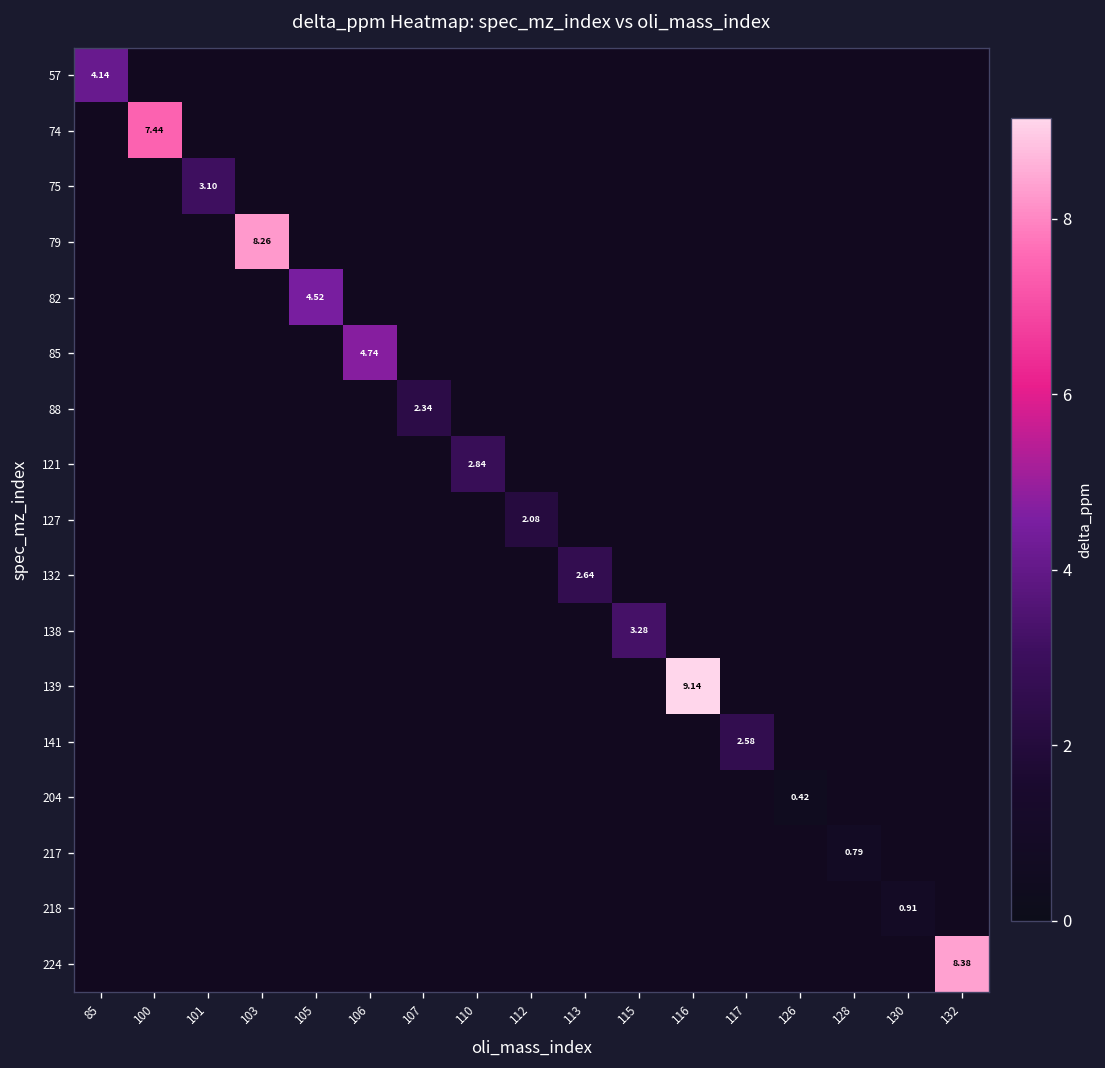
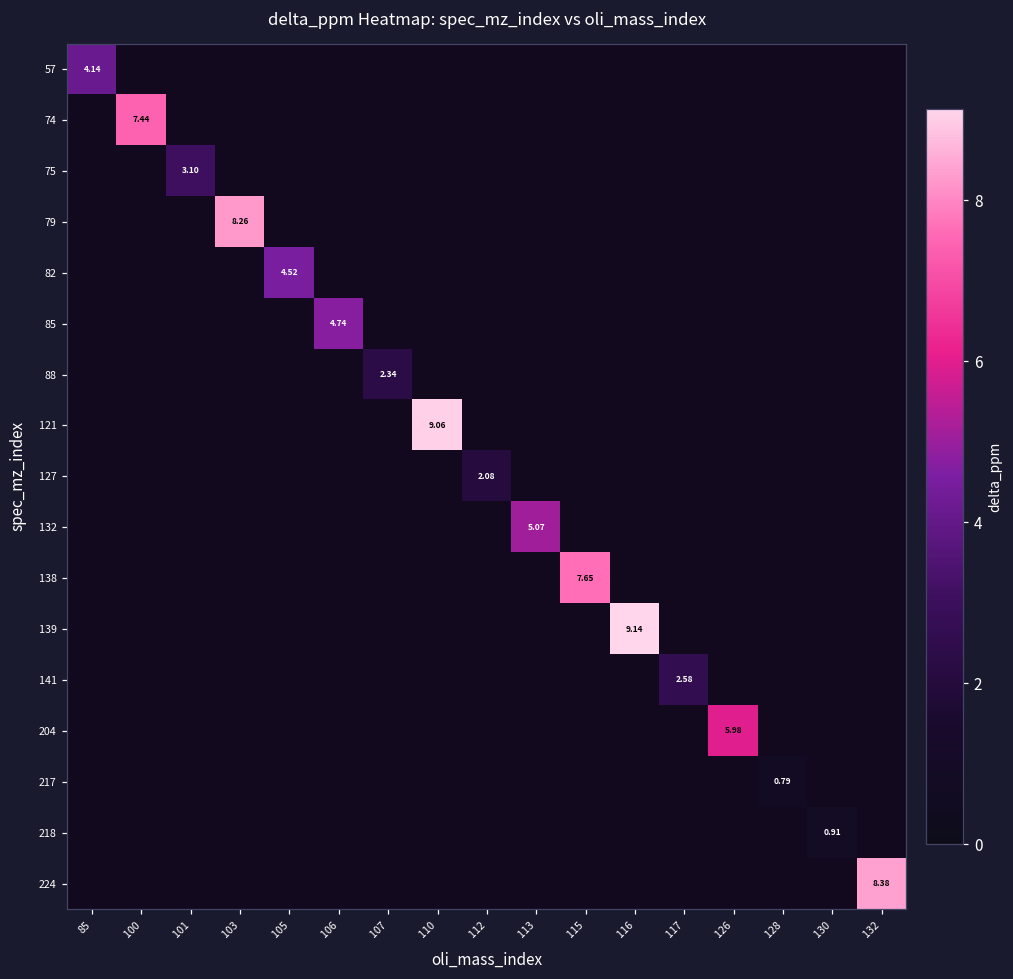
  {
    "57": {
      "85": 4.14
    },
    "74": {
      "100": 7.44
    },
    "75": {
      "101": 3.10
    },
    "79": {
      "103": 8.26
    },
    "82": {
      "105": 4.52
    },
    "85": {
      "106": 4.74
    },
    "88": {
      "107": 2.34
    },
    "121": {
-     "110": 2.84
+     "110": 9.06
    },
    "127": {
      "112": 2.08
    },
    "132": {
-     "113": 2.64
+     "113": 5.07
    },
    "138": {
-     "115": 3.28
+     "115": 7.65
    },
    "139": {
      "116": 9.14
    },
    "141": {
      "117": 2.58
    },
    "204": {
-     "126": 0.42
+     "126": 5.98
    },
    "217": {
      "128": 0.79
    },
    "218": {
      "130": 0.91
    },
    "224": {
      "132": 8.38
    }
  }
